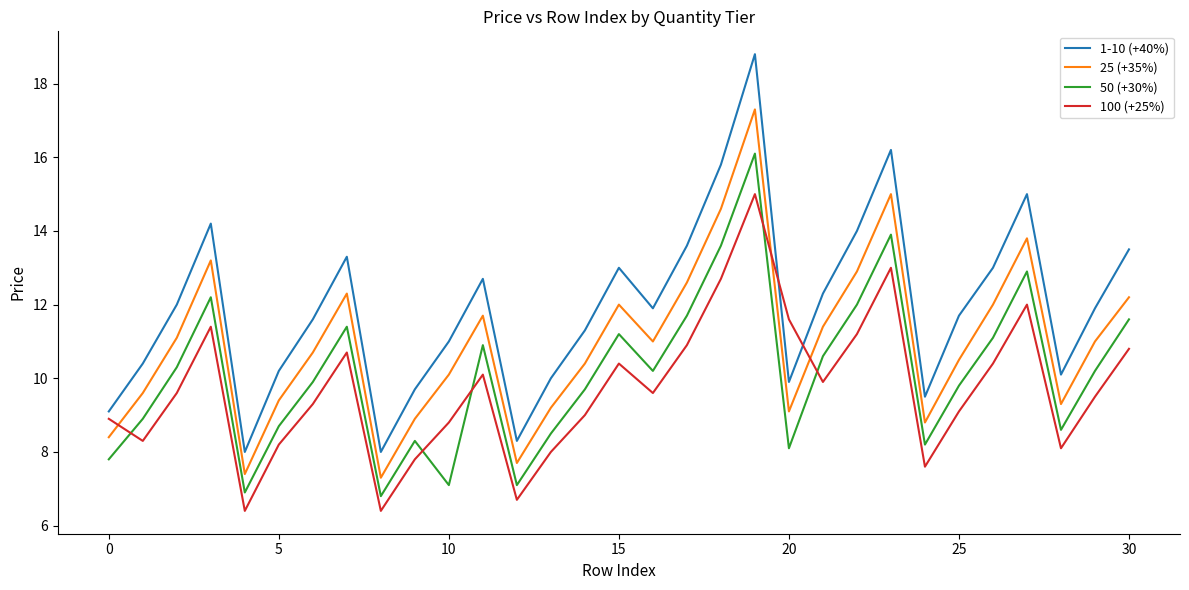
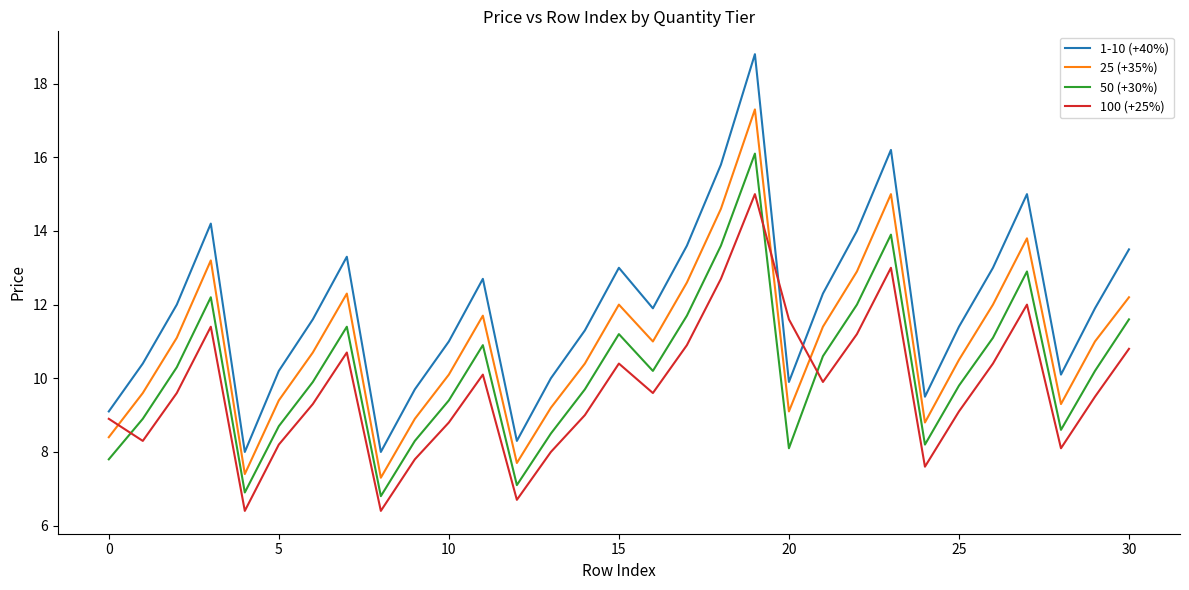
  {
    "1-10 (+40%)": {
      "0": 9.1,
      "5": 10.2,
      "10": 11.0,
      "15": 13.0,
      "20": 9.9,
-     "25": 11.7,
+     "25": 11.4,
      "30": 13.5
    },
    "25 (+35%)": {
      "0": 8.4,
      "5": 9.4,
      "10": 10.1,
      "15": 12.0,
      "20": 9.1,
      "25": 10.5,
      "30": 12.2
    },
    "50 (+30%)": {
      "0": 7.8,
      "5": 8.7,
-     "10": 7.1,
+     "10": 9.4,
      "15": 11.2,
      "20": 8.1,
      "25": 9.8,
      "30": 11.6
    },
    "100 (+25%)": {
      "0": 8.9,
      "5": 8.2,
      "10": 8.8,
      "15": 10.4,
      "20": 11.6,
      "25": 9.1,
      "30": 10.8
    }
  }
